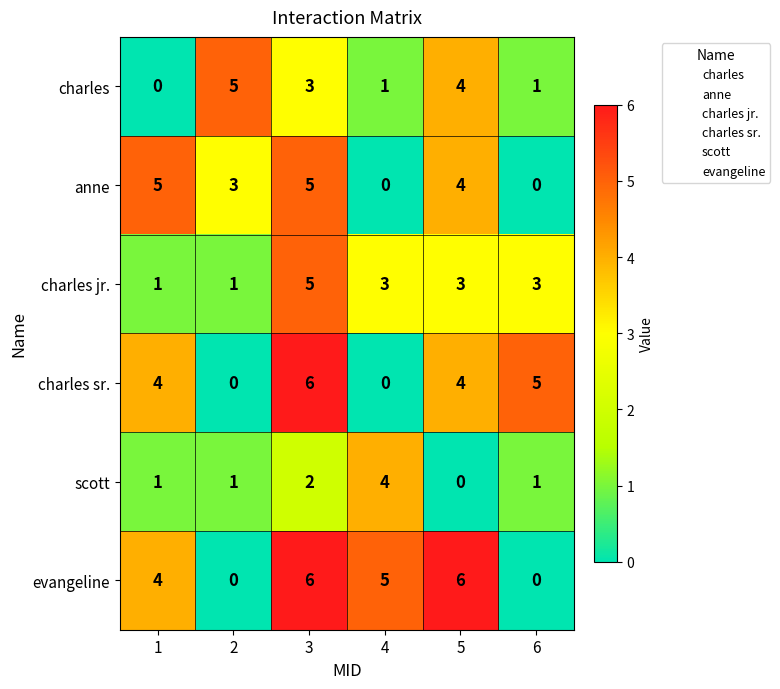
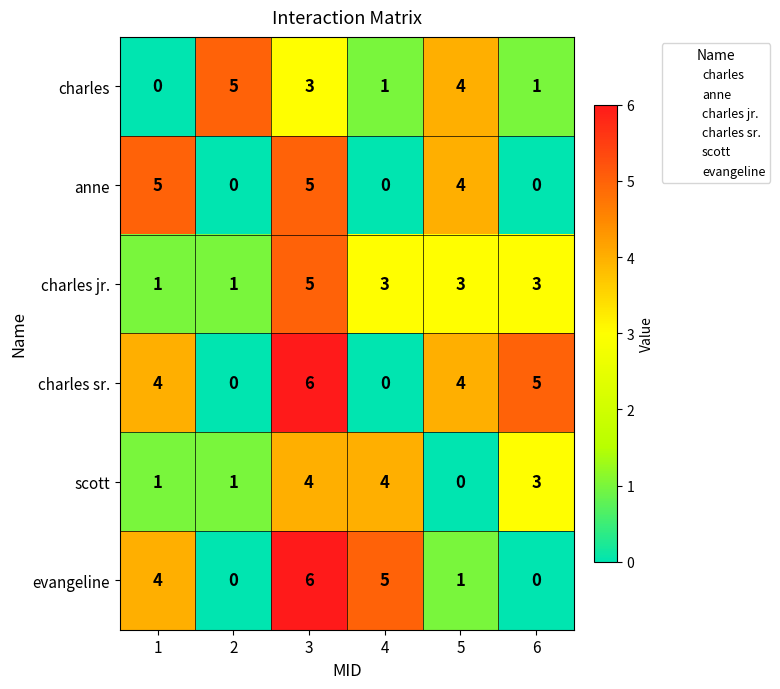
  {
    "charles": {
      "1": 0,
      "2": 5,
      "3": 3,
      "4": 1,
      "5": 4,
      "6": 1
    },
    "anne": {
      "1": 5,
-     "2": 3,
+     "2": 0,
      "3": 5,
      "4": 0,
      "5": 4,
      "6": 0
    },
    "charles jr.": {
      "1": 1,
      "2": 1,
      "3": 5,
      "4": 3,
      "5": 3,
      "6": 3
    },
    "charles sr.": {
      "1": 4,
      "2": 0,
      "3": 6,
      "4": 0,
      "5": 4,
      "6": 5
    },
    "scott": {
      "1": 1,
      "2": 1,
-     "3": 2,
+     "3": 4,
      "4": 4,
      "5": 0,
-     "6": 1
+     "6": 3
    },
    "evangeline": {
      "1": 4,
      "2": 0,
      "3": 6,
      "4": 5,
-     "5": 6,
+     "5": 1,
      "6": 0
    }
  }
